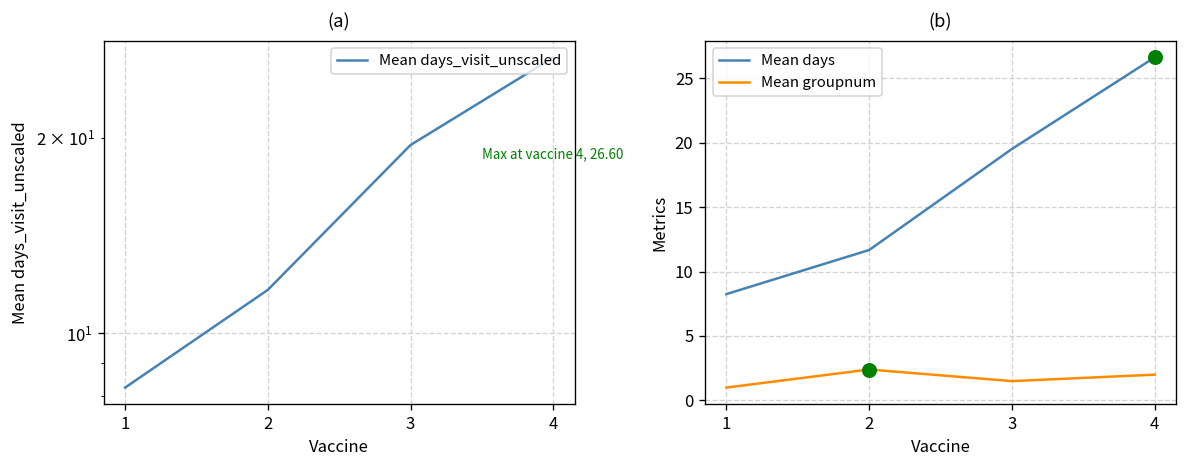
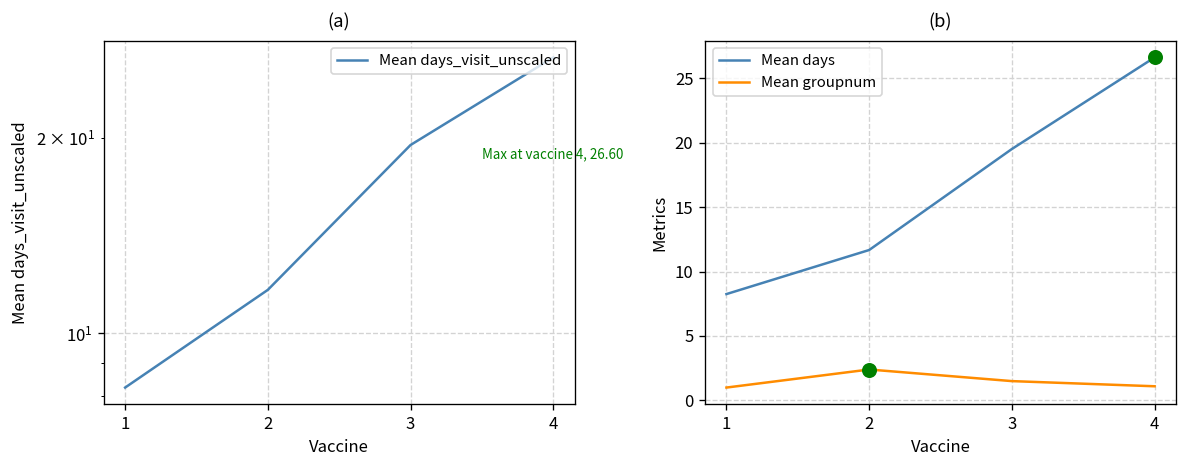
  {
    "(b)": {
      "Mean days": {
        "1": 8.3,
        "2": 11.7,
        "3": 19.5
      },
      "Mean groupnum": {
        "1": 1.0,
        "3": 1.5,
-       "4": 2.0
+       "4": 1.1
      }
    }
  }
